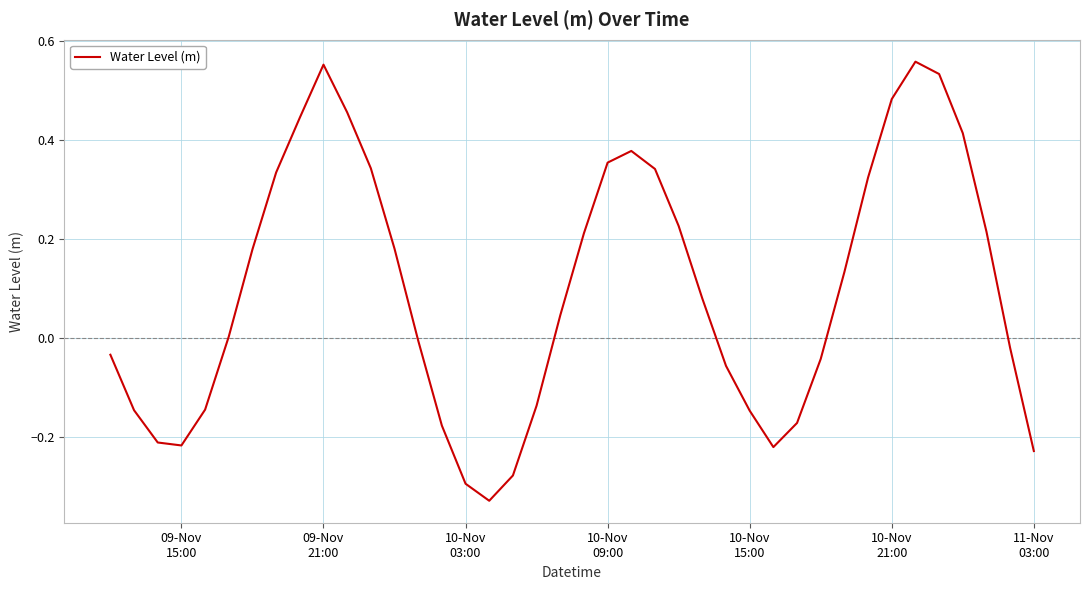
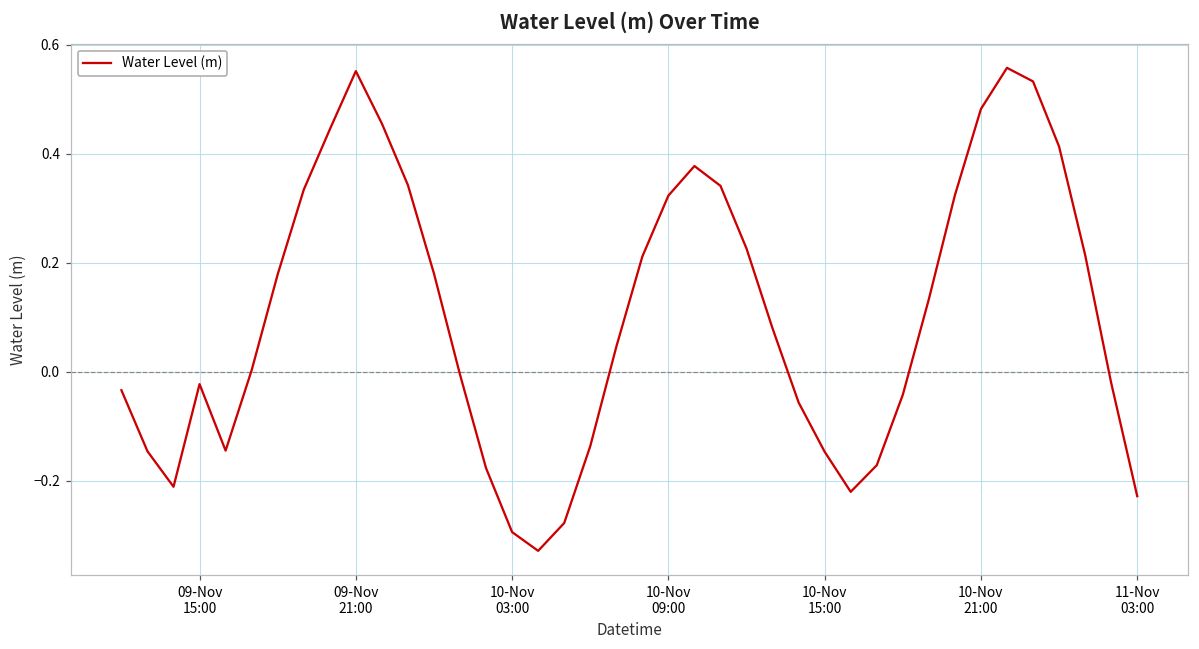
  {
-   "09-Nov 15:00": -0.22,
+   "09-Nov 15:00": -0.02,
    "09-Nov 21:00": 0.55,
    "10-Nov 03:00": -0.29,
-   "10-Nov 09:00": 0.35,
+   "10-Nov 09:00": 0.32,
    "10-Nov 15:00": -0.15,
    "10-Nov 21:00": 0.48,
    "11-Nov 03:00": -0.23
  }
